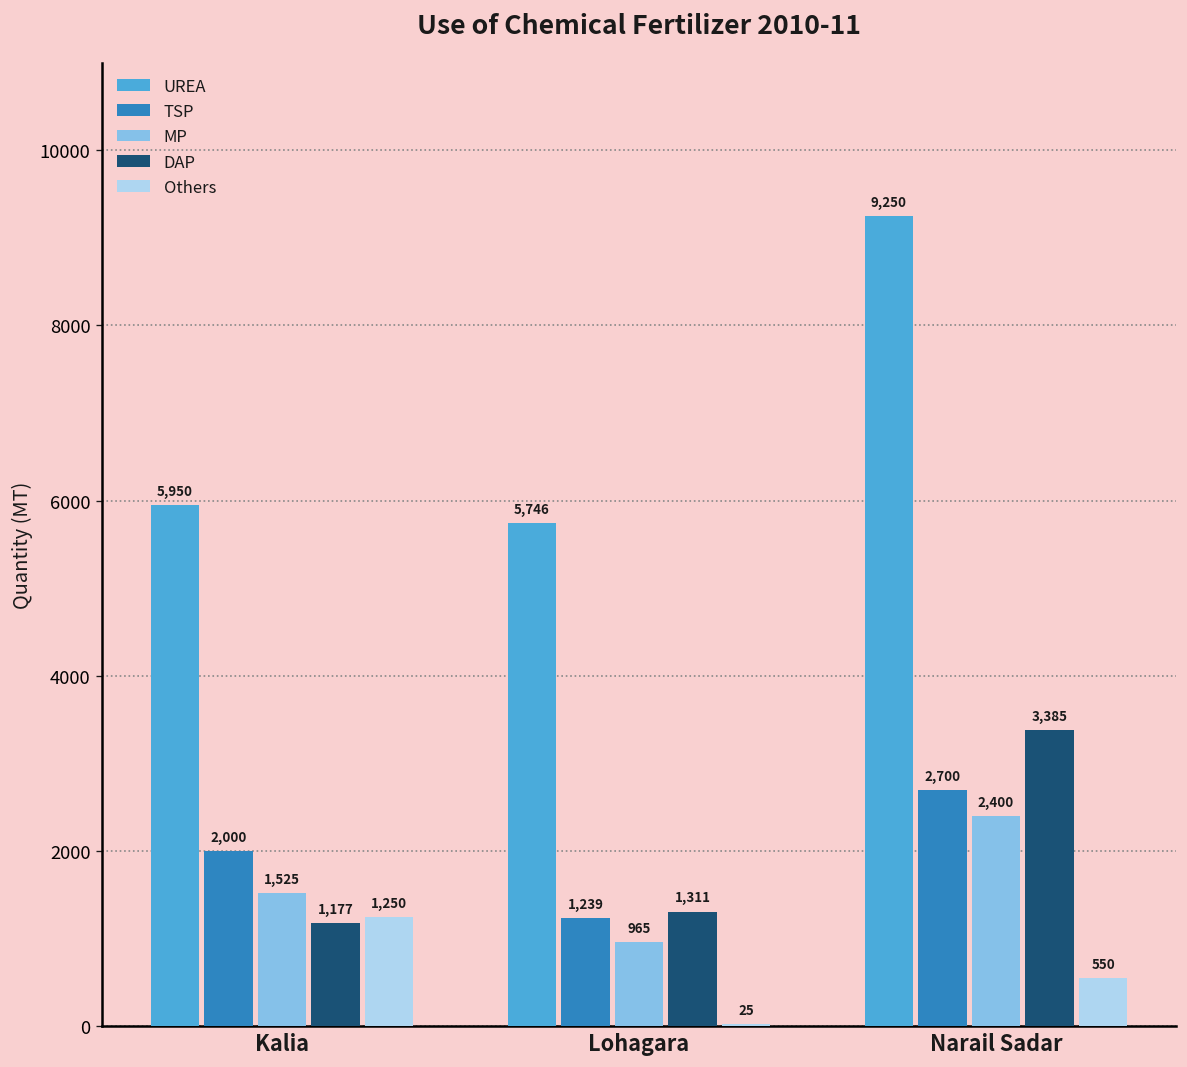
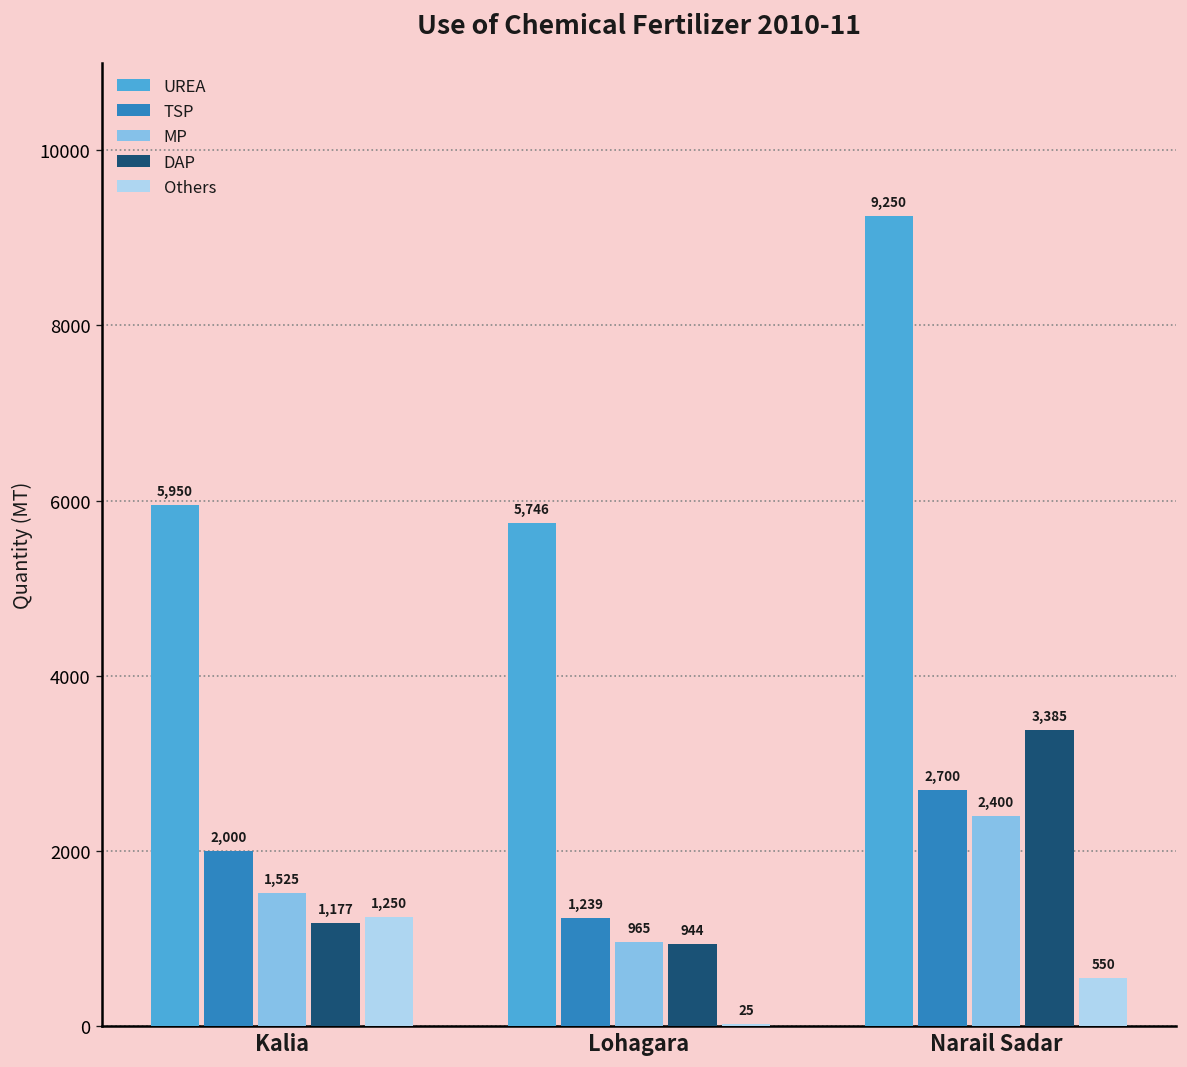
  {
    "DAP": {
      "Kalia": "1,177",
-     "Lohagara": "1,311",
+     "Lohagara": "944",
      "Narail Sadar": "3,385"
    }
  }
